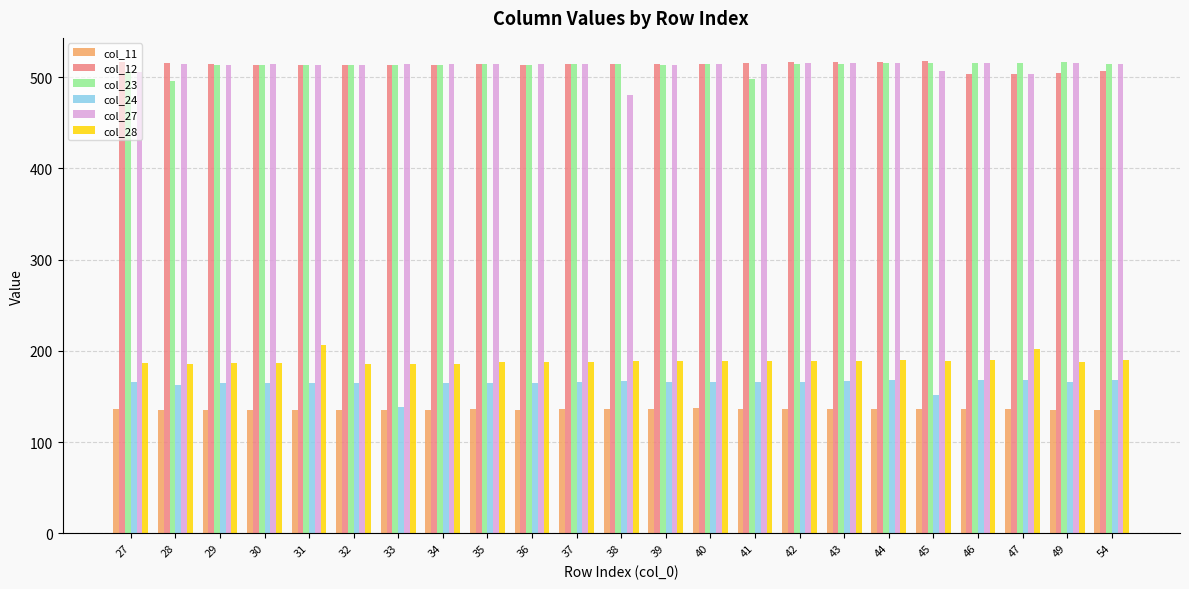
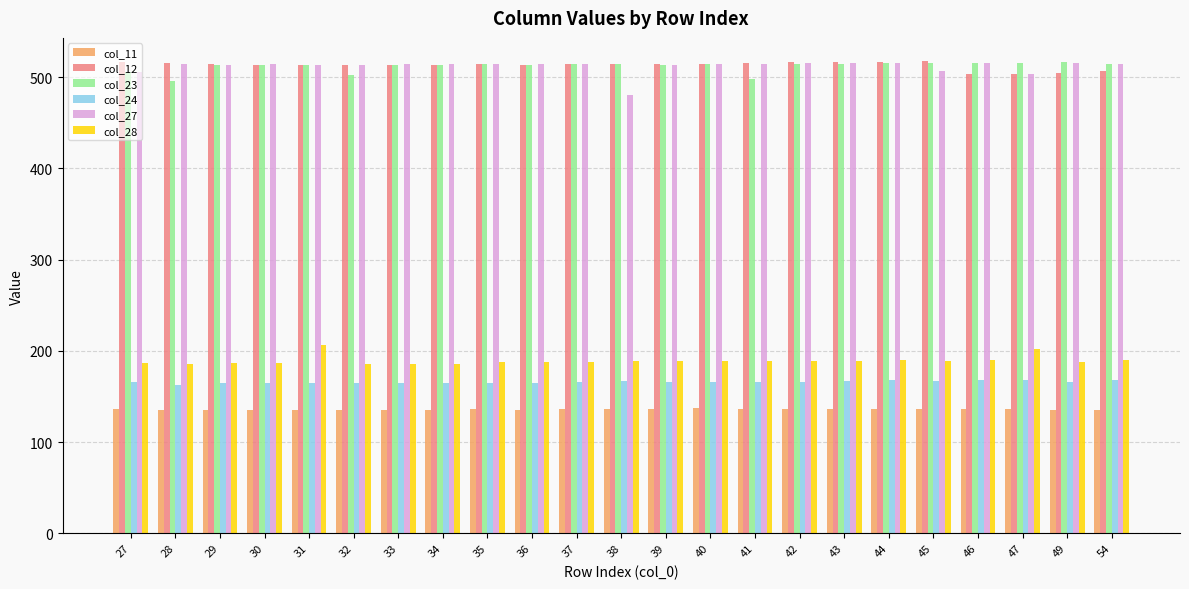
  {
    "col_23": {
      "28": 500,
      "29": 510,
      "30": 510,
      "31": 510,
-     "32": 510,
+     "32": 500,
      "33": 510,
      "34": 510,
      "35": 510,
      "36": 510,
      "37": 510,
      "38": 510,
      "39": 510,
      "40": 510,
      "41": 500,
      "42": 510,
      "43": 510,
      "44": 520,
      "45": 520,
      "46": 520,
      "47": 520,
      "49": 520,
      "54": 510
    },
    "col_24": {
      "27": 170,
      "28": 160,
      "29": 170,
      "30": 170,
      "31": 160,
      "32": 160,
-     "33": 140,
+     "33": 160,
      "34": 160,
      "35": 170,
      "36": 160,
      "37": 170,
      "38": 170,
      "39": 170,
      "40": 170,
      "41": 170,
      "42": 170,
      "43": 170,
      "44": 170,
-     "45": 150,
+     "45": 170,
      "46": 170,
      "47": 170,
      "49": 170,
      "54": 170
    },
    "col_27": {
      "28": 510,
      "29": 510,
      "30": 510,
      "31": 510,
      "32": 510,
      "33": 510,
      "34": 510,
      "35": 510,
      "36": 510,
      "37": 510,
      "38": 480,
      "39": 510,
      "40": 510,
      "41": 510,
      "42": 510,
      "43": 520,
      "44": 520,
      "45": 510,
      "46": 520,
      "47": 500,
      "49": 520,
      "54": 510
    },
    "col_28": {
      "27": 190,
      "28": 190,
      "29": 190,
      "30": 190,
      "31": 210,
      "32": 190,
      "33": 190,
      "34": 190,
      "35": 190,
      "36": 190,
      "37": 190,
      "38": 190,
      "39": 190,
      "40": 190,
      "41": 190,
      "42": 190,
      "43": 190,
      "44": 190,
      "45": 190,
      "46": 190,
      "47": 200,
      "49": 190,
      "54": 190
    }
  }
